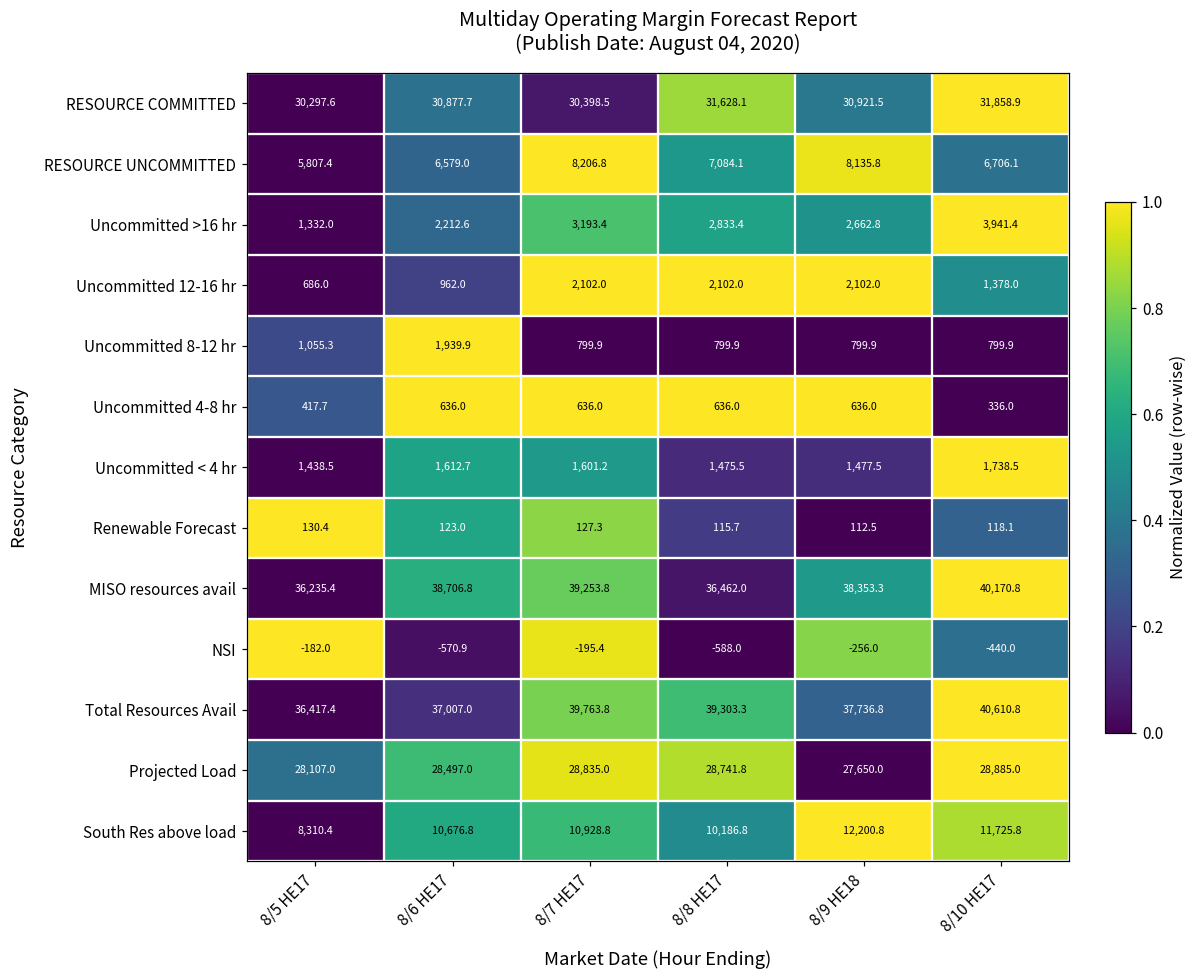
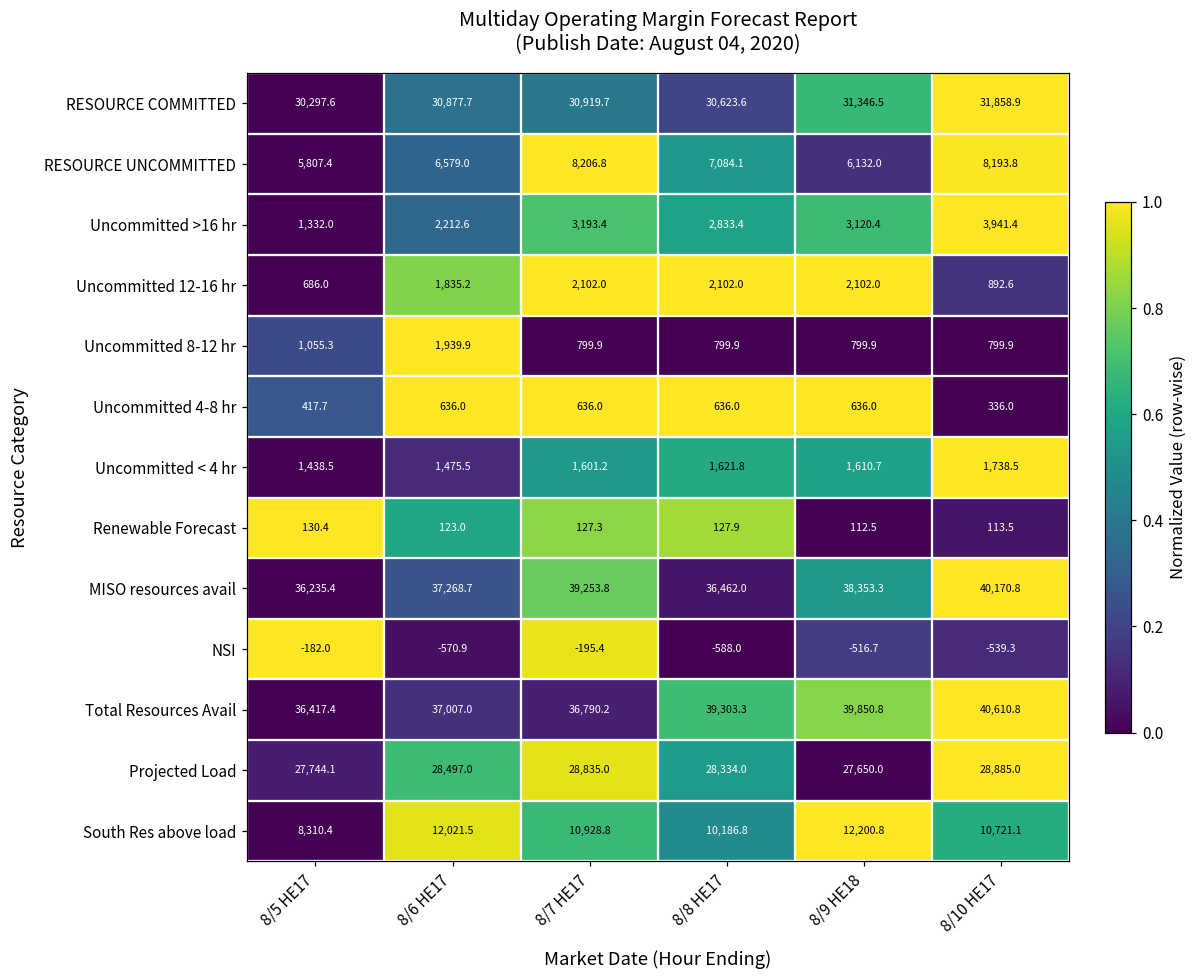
  {
    "RESOURCE COMMITTED": {
      "8/5 HE17": "30,297.6",
      "8/6 HE17": "30,877.7",
-     "8/7 HE17": "30,398.5",
-     "8/8 HE17": "31,628.1",
-     "8/9 HE18": "30,921.5",
+     "8/7 HE17": "30,919.7",
+     "8/8 HE17": "30,623.6",
+     "8/9 HE18": "31,346.5",
      "8/10 HE17": "31,858.9"
    },
    "RESOURCE UNCOMMITTED": {
      "8/5 HE17": "5,807.4",
      "8/6 HE17": "6,579.0",
      "8/7 HE17": "8,206.8",
      "8/8 HE17": "7,084.1",
-     "8/9 HE18": "8,135.8",
-     "8/10 HE17": "6,706.1"
+     "8/9 HE18": "6,132.0",
+     "8/10 HE17": "8,193.8"
    },
    "Uncommitted >16 hr": {
      "8/5 HE17": "1,332.0",
      "8/6 HE17": "2,212.6",
      "8/7 HE17": "3,193.4",
      "8/8 HE17": "2,833.4",
-     "8/9 HE18": "2,662.8",
+     "8/9 HE18": "3,120.4",
      "8/10 HE17": "3,941.4"
    },
    "Uncommitted 12-16 hr": {
      "8/5 HE17": "686.0",
-     "8/6 HE17": "962.0",
+     "8/6 HE17": "1,835.2",
      "8/7 HE17": "2,102.0",
      "8/8 HE17": "2,102.0",
      "8/9 HE18": "2,102.0",
-     "8/10 HE17": "1,378.0"
+     "8/10 HE17": "892.6"
    },
    "Uncommitted 8-12 hr": {
      "8/5 HE17": "1,055.3",
      "8/6 HE17": "1,939.9",
      "8/7 HE17": "799.9",
      "8/8 HE17": "799.9",
      "8/9 HE18": "799.9",
      "8/10 HE17": "799.9"
    },
    "Uncommitted 4-8 hr": {
      "8/5 HE17": "417.7",
      "8/6 HE17": "636.0",
      "8/7 HE17": "636.0",
      "8/8 HE17": "636.0",
      "8/9 HE18": "636.0",
      "8/10 HE17": "336.0"
    },
    "Uncommitted < 4 hr": {
      "8/5 HE17": "1,438.5",
-     "8/6 HE17": "1,612.7",
+     "8/6 HE17": "1,475.5",
      "8/7 HE17": "1,601.2",
-     "8/8 HE17": "1,475.5",
-     "8/9 HE18": "1,477.5",
+     "8/8 HE17": "1,621.8",
+     "8/9 HE18": "1,610.7",
      "8/10 HE17": "1,738.5"
    },
    "Renewable Forecast": {
      "8/5 HE17": "130.4",
      "8/6 HE17": "123.0",
      "8/7 HE17": "127.3",
-     "8/8 HE17": "115.7",
+     "8/8 HE17": "127.9",
      "8/9 HE18": "112.5",
-     "8/10 HE17": "118.1"
+     "8/10 HE17": "113.5"
    },
    "MISO resources avail": {
      "8/5 HE17": "36,235.4",
-     "8/6 HE17": "38,706.8",
+     "8/6 HE17": "37,268.7",
      "8/7 HE17": "39,253.8",
      "8/8 HE17": "36,462.0",
      "8/9 HE18": "38,353.3",
      "8/10 HE17": "40,170.8"
    },
    "NSI": {
      "8/5 HE17": "-182.0",
      "8/6 HE17": "-570.9",
      "8/7 HE17": "-195.4",
      "8/8 HE17": "-588.0",
-     "8/9 HE18": "-256.0",
-     "8/10 HE17": "-440.0"
+     "8/9 HE18": "-516.7",
+     "8/10 HE17": "-539.3"
    },
    "Total Resources Avail": {
      "8/5 HE17": "36,417.4",
      "8/6 HE17": "37,007.0",
-     "8/7 HE17": "39,763.8",
+     "8/7 HE17": "36,790.2",
      "8/8 HE17": "39,303.3",
-     "8/9 HE18": "37,736.8",
+     "8/9 HE18": "39,850.8",
      "8/10 HE17": "40,610.8"
    },
    "Projected Load": {
-     "8/5 HE17": "28,107.0",
+     "8/5 HE17": "27,744.1",
      "8/6 HE17": "28,497.0",
      "8/7 HE17": "28,835.0",
-     "8/8 HE17": "28,741.8",
+     "8/8 HE17": "28,334.0",
      "8/9 HE18": "27,650.0",
      "8/10 HE17": "28,885.0"
    },
    "South Res above load": {
      "8/5 HE17": "8,310.4",
-     "8/6 HE17": "10,676.8",
+     "8/6 HE17": "12,021.5",
      "8/7 HE17": "10,928.8",
      "8/8 HE17": "10,186.8",
      "8/9 HE18": "12,200.8",
-     "8/10 HE17": "11,725.8"
+     "8/10 HE17": "10,721.1"
    }
  }
